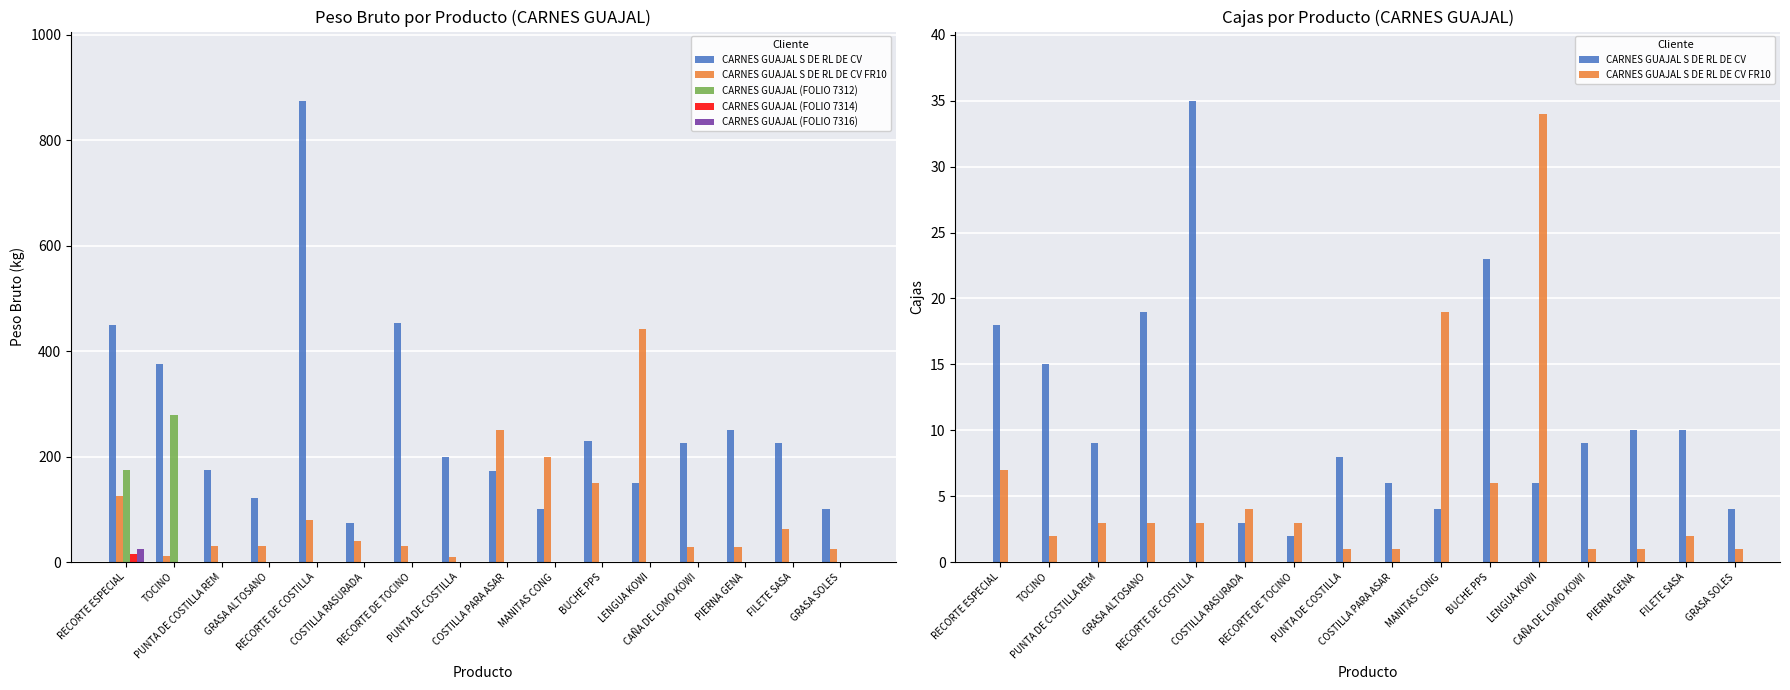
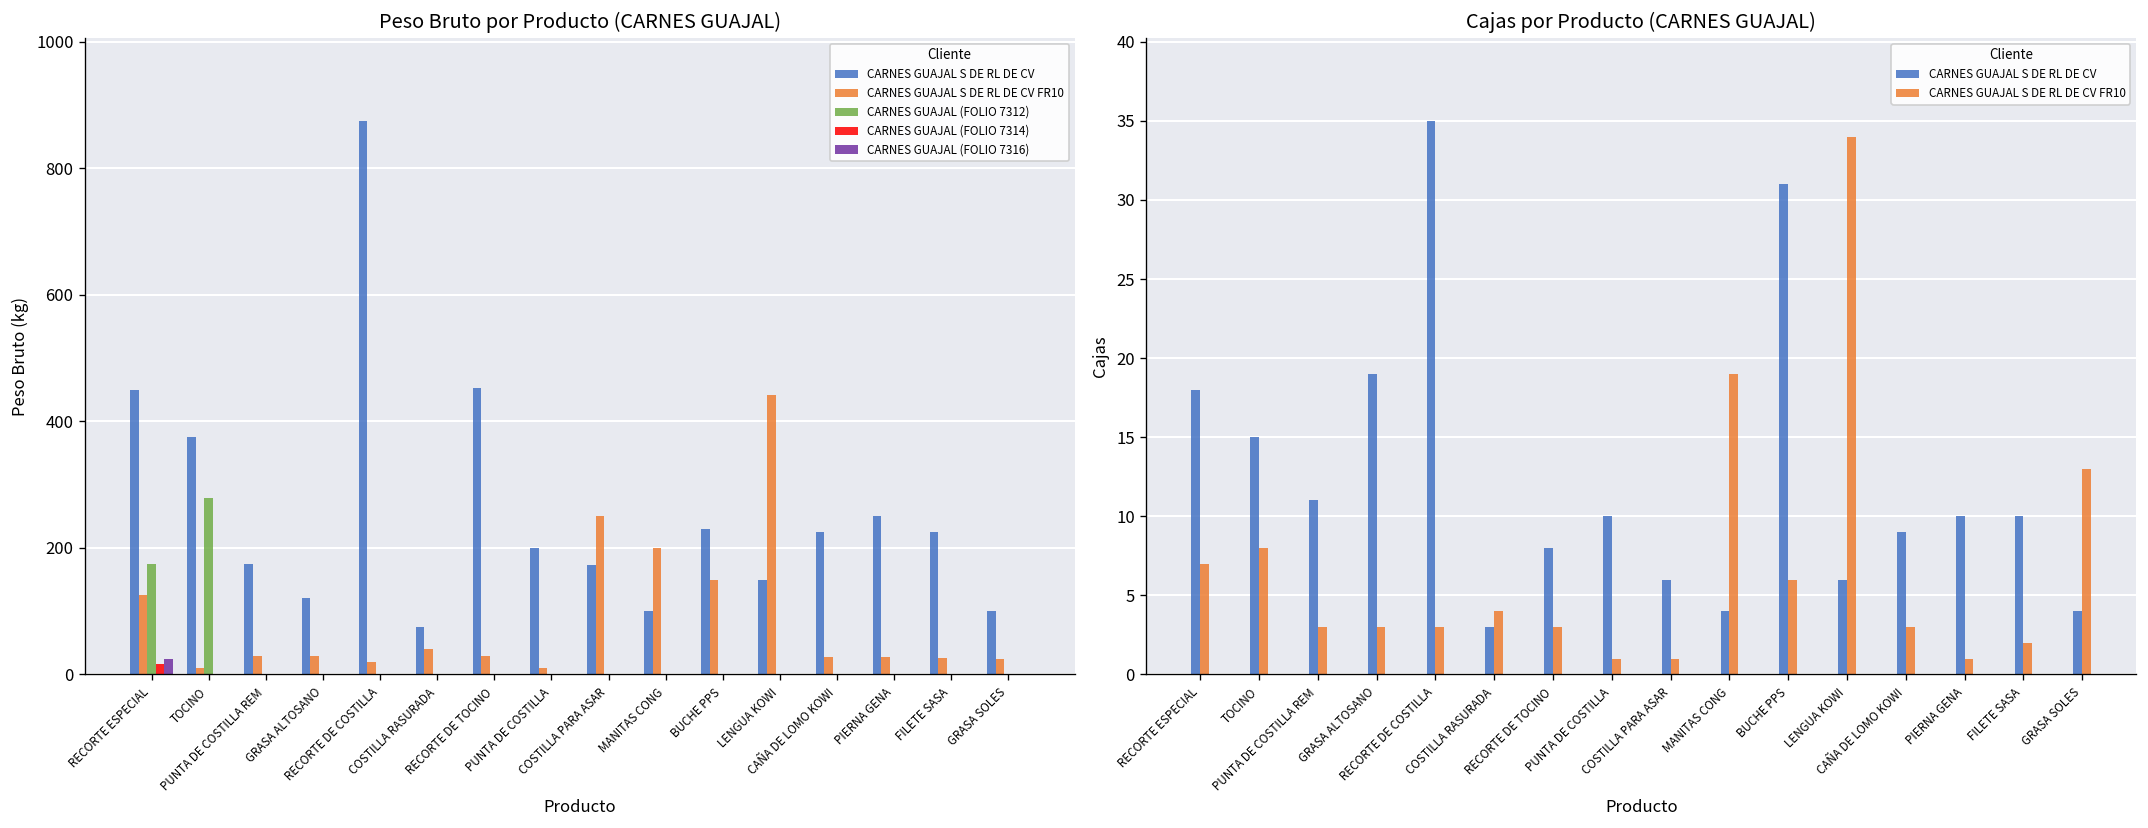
  {
    "Peso Bruto por Producto (CARNES GUAJAL)": {
      "CARNES GUAJAL S DE RL DE CV": {
        "RECORTE ESPECIAL": 450,
        "TOCINO": 380,
        "PUNTA DE COSTILLA REM": 170,
        "GRASA ALTOSANO": 120,
        "RECORTE DE COSTILLA": 880,
        "COSTILLA RASURADA": 80,
        "RECORTE DE TOCINO": 450,
        "PUNTA DE COSTILLA": 200,
        "COSTILLA PARA ASAR": 170,
        "MANITAS CONG": 100,
        "BUCHE PPS": 230,
        "LENGUA KOWI": 150,
        "CAÑA DE LOMO KOWI": 230,
        "PIERNA GENA": 250,
        "FILETE SASA": 230,
        "GRASA SOLES": 100
      },
      "CARNES GUAJAL S DE RL DE CV FR10": {
        "RECORTE ESPECIAL": 130,
        "TOCINO": 10,
        "PUNTA DE COSTILLA REM": 30,
        "GRASA ALTOSANO": 30,
-       "RECORTE DE COSTILLA": 80,
+       "RECORTE DE COSTILLA": 20,
        "COSTILLA RASURADA": 40,
        "RECORTE DE TOCINO": 30,
        "PUNTA DE COSTILLA": 10,
        "COSTILLA PARA ASAR": 250,
        "MANITAS CONG": 200,
        "BUCHE PPS": 150,
        "LENGUA KOWI": 440,
        "CAÑA DE LOMO KOWI": 30,
        "PIERNA GENA": 30,
-       "FILETE SASA": 60,
+       "FILETE SASA": 30,
        "GRASA SOLES": 20
      },
      "CARNES GUAJAL (FOLIO 7312)": {
        "RECORTE ESPECIAL": 180,
        "TOCINO": 280,
        "PUNTA DE COSTILLA REM": 0,
        "GRASA ALTOSANO": 0,
        "RECORTE DE COSTILLA": 0,
        "COSTILLA RASURADA": 0,
        "RECORTE DE TOCINO": 0,
        "PUNTA DE COSTILLA": 0,
        "COSTILLA PARA ASAR": 0,
        "MANITAS CONG": 0,
        "BUCHE PPS": 0,
        "LENGUA KOWI": 0,
        "CAÑA DE LOMO KOWI": 0,
        "PIERNA GENA": 0,
        "FILETE SASA": 0,
        "GRASA SOLES": 0
      },
      "CARNES GUAJAL (FOLIO 7314)": {
        "RECORTE ESPECIAL": 20,
        "TOCINO": 0,
        "PUNTA DE COSTILLA REM": 0,
        "GRASA ALTOSANO": 0,
        "RECORTE DE COSTILLA": 0,
        "COSTILLA RASURADA": 0,
        "RECORTE DE TOCINO": 0,
        "PUNTA DE COSTILLA": 0,
        "COSTILLA PARA ASAR": 0,
        "MANITAS CONG": 0,
        "BUCHE PPS": 0,
        "LENGUA KOWI": 0,
        "CAÑA DE LOMO KOWI": 0,
        "PIERNA GENA": 0,
        "FILETE SASA": 0,
        "GRASA SOLES": 0
      },
      "CARNES GUAJAL (FOLIO 7316)": {
        "RECORTE ESPECIAL": 20,
        "TOCINO": 0,
        "PUNTA DE COSTILLA REM": 0,
        "GRASA ALTOSANO": 0,
        "RECORTE DE COSTILLA": 0,
        "COSTILLA RASURADA": 0,
        "RECORTE DE TOCINO": 0,
        "PUNTA DE COSTILLA": 0,
        "COSTILLA PARA ASAR": 0,
        "MANITAS CONG": 0,
        "BUCHE PPS": 0,
        "LENGUA KOWI": 0,
        "CAÑA DE LOMO KOWI": 0,
        "PIERNA GENA": 0,
        "FILETE SASA": 0,
        "GRASA SOLES": 0
      }
    },
    "Cajas por Producto (CARNES GUAJAL)": {
      "CARNES GUAJAL S DE RL DE CV": {
        "RECORTE ESPECIAL": 18,
        "TOCINO": 15,
-       "PUNTA DE COSTILLA REM": 9,
+       "PUNTA DE COSTILLA REM": 11,
        "GRASA ALTOSANO": 19,
        "RECORTE DE COSTILLA": 35,
        "COSTILLA RASURADA": 3,
-       "RECORTE DE TOCINO": 2,
-       "PUNTA DE COSTILLA": 8,
+       "RECORTE DE TOCINO": 8,
+       "PUNTA DE COSTILLA": 10,
        "COSTILLA PARA ASAR": 6,
        "MANITAS CONG": 4,
-       "BUCHE PPS": 23,
+       "BUCHE PPS": 31,
        "LENGUA KOWI": 6,
        "CAÑA DE LOMO KOWI": 9,
        "PIERNA GENA": 10,
        "FILETE SASA": 10,
        "GRASA SOLES": 4
      },
      "CARNES GUAJAL S DE RL DE CV FR10": {
        "RECORTE ESPECIAL": 7,
-       "TOCINO": 2,
+       "TOCINO": 8,
        "PUNTA DE COSTILLA REM": 3,
        "GRASA ALTOSANO": 3,
        "RECORTE DE COSTILLA": 3,
        "COSTILLA RASURADA": 4,
        "RECORTE DE TOCINO": 3,
        "PUNTA DE COSTILLA": 1,
        "COSTILLA PARA ASAR": 1,
        "MANITAS CONG": 19,
        "BUCHE PPS": 6,
        "LENGUA KOWI": 34,
-       "CAÑA DE LOMO KOWI": 1,
+       "CAÑA DE LOMO KOWI": 3,
        "PIERNA GENA": 1,
        "FILETE SASA": 2,
-       "GRASA SOLES": 1
+       "GRASA SOLES": 13
      }
    }
  }
